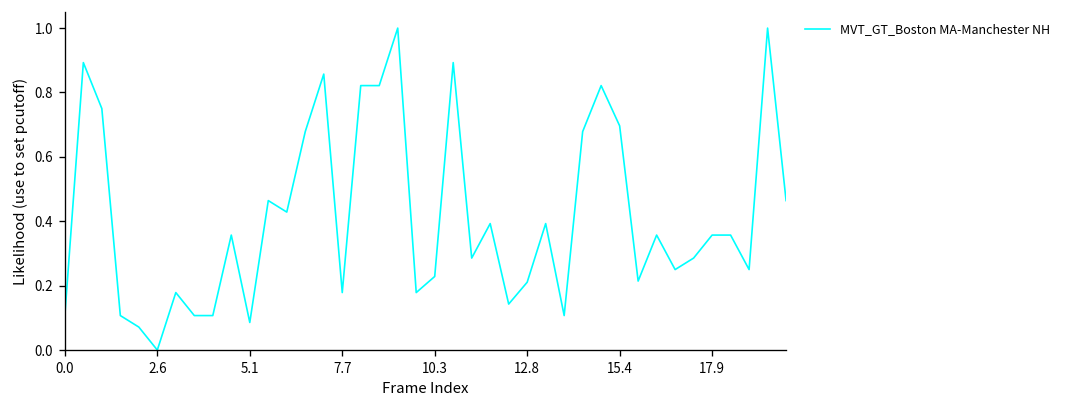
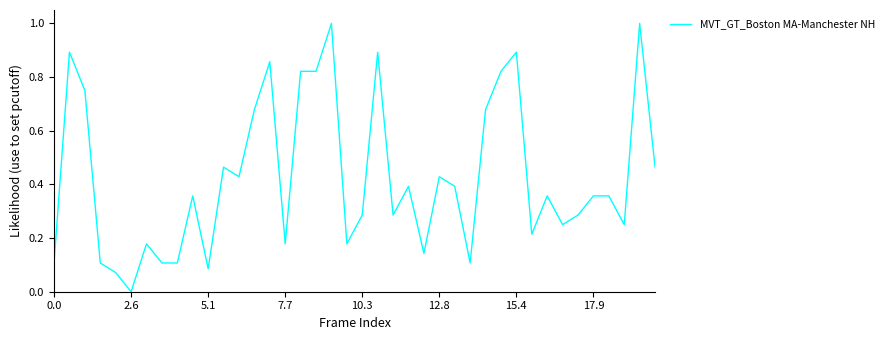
  {
    "0.0": 0.11,
    "2.6": 0.00,
    "5.1": 0.09,
    "7.7": 0.18,
-   "10.3": 0.23,
-   "12.8": 0.21,
-   "15.4": 0.70,
+   "10.3": 0.29,
+   "12.8": 0.43,
+   "15.4": 0.89,
    "17.9": 0.36
  }
